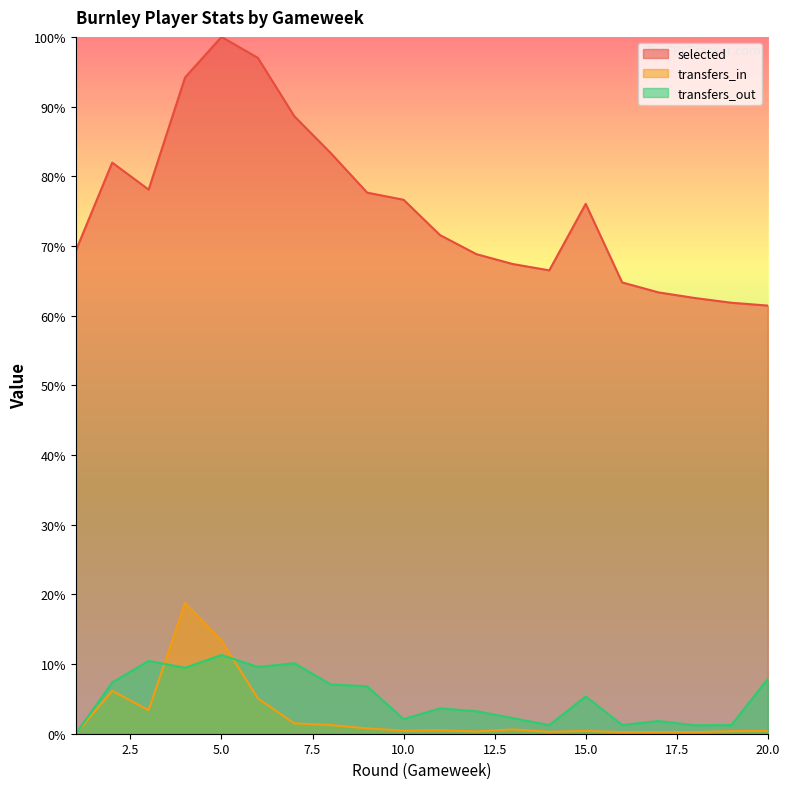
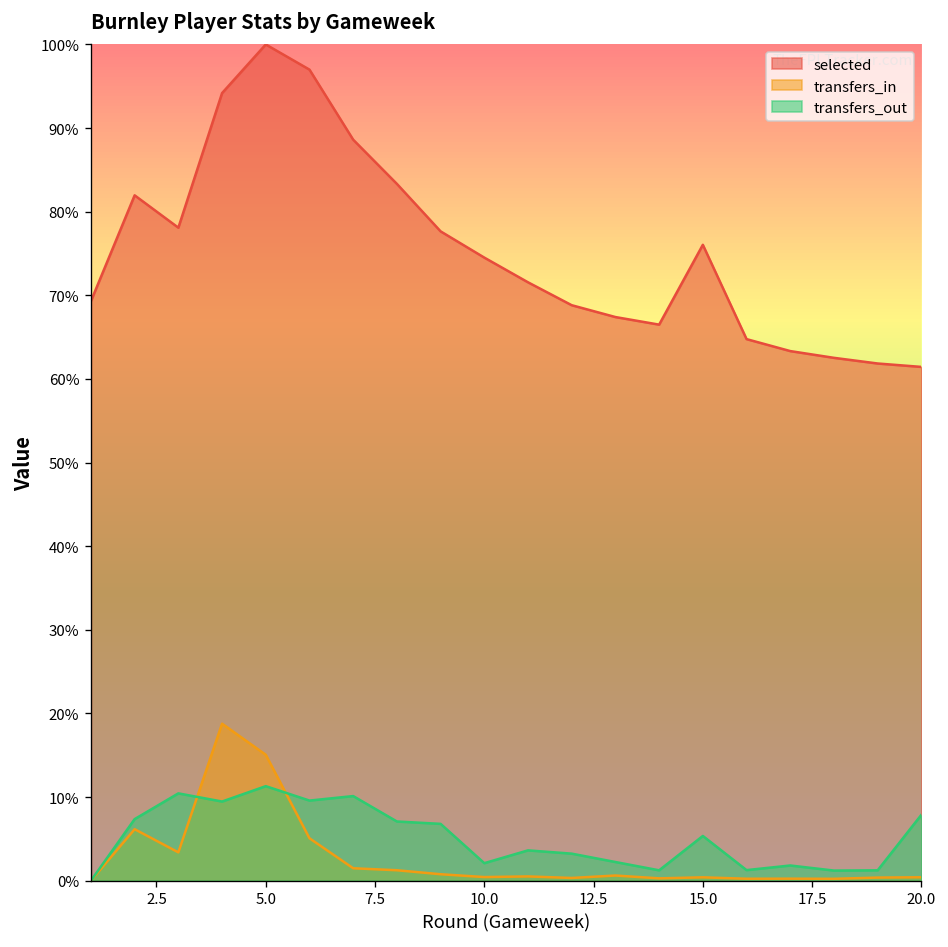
  {
    "selected": {
      "5.0": "100%",
-     "10.0": "77%",
+     "10.0": "75%",
      "15.0": "76%",
      "20.0": "61%"
    },
    "transfers_in": {
-     "5.0": "13%",
+     "5.0": "15%",
      "10.0": "0%",
      "15.0": "0%",
      "20.0": "0%"
    },
    "transfers_out": {
      "5.0": "11%",
      "10.0": "2%",
      "15.0": "5%",
      "20.0": "8%"
    }
  }
